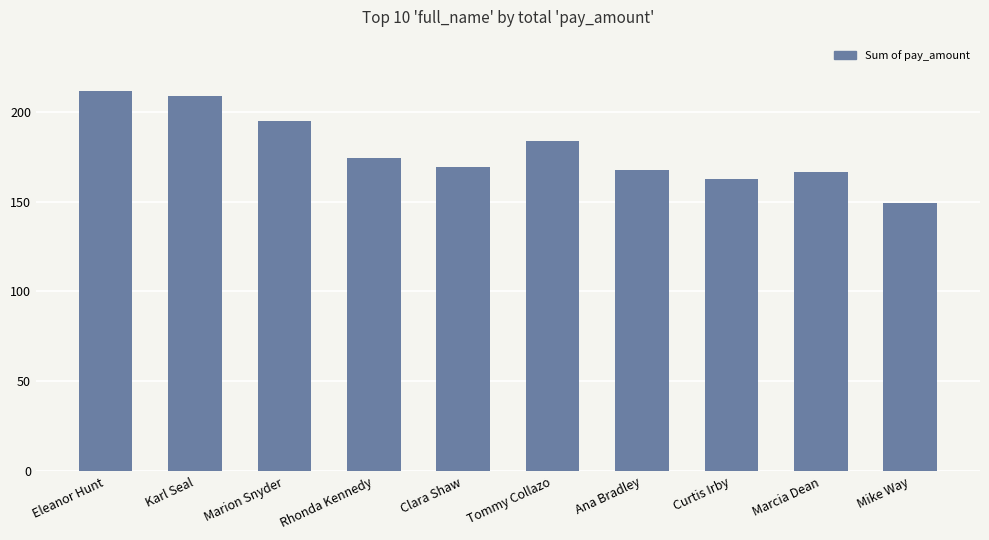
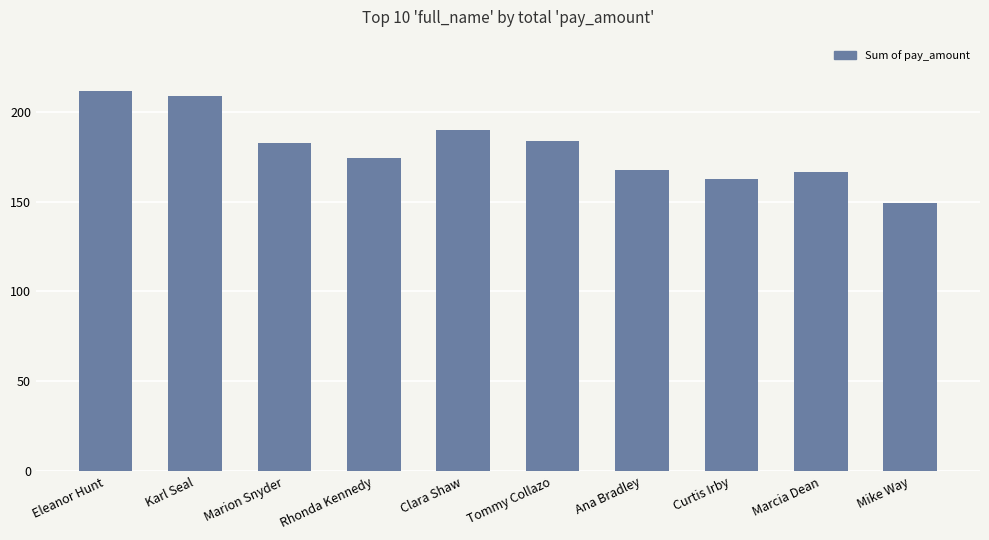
  {
    "Eleanor Hunt": 212,
    "Karl Seal": 209,
-   "Marion Snyder": 195,
+   "Marion Snyder": 182,
    "Rhonda Kennedy": 174,
-   "Clara Shaw": 169,
+   "Clara Shaw": 190,
    "Tommy Collazo": 184,
    "Ana Bradley": 168,
    "Curtis Irby": 163,
    "Marcia Dean": 167,
    "Mike Way": 149
  }
